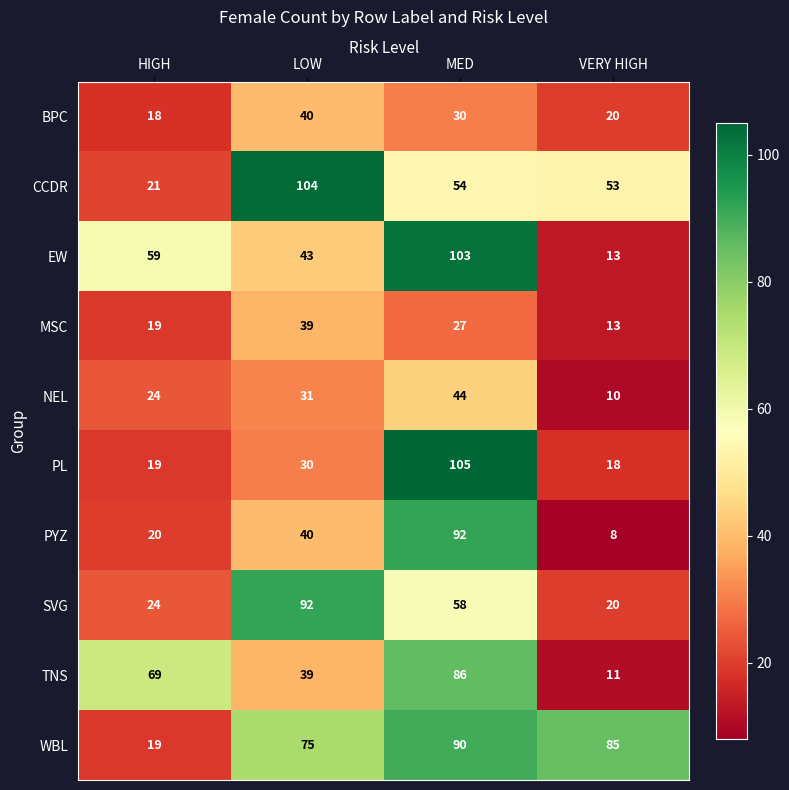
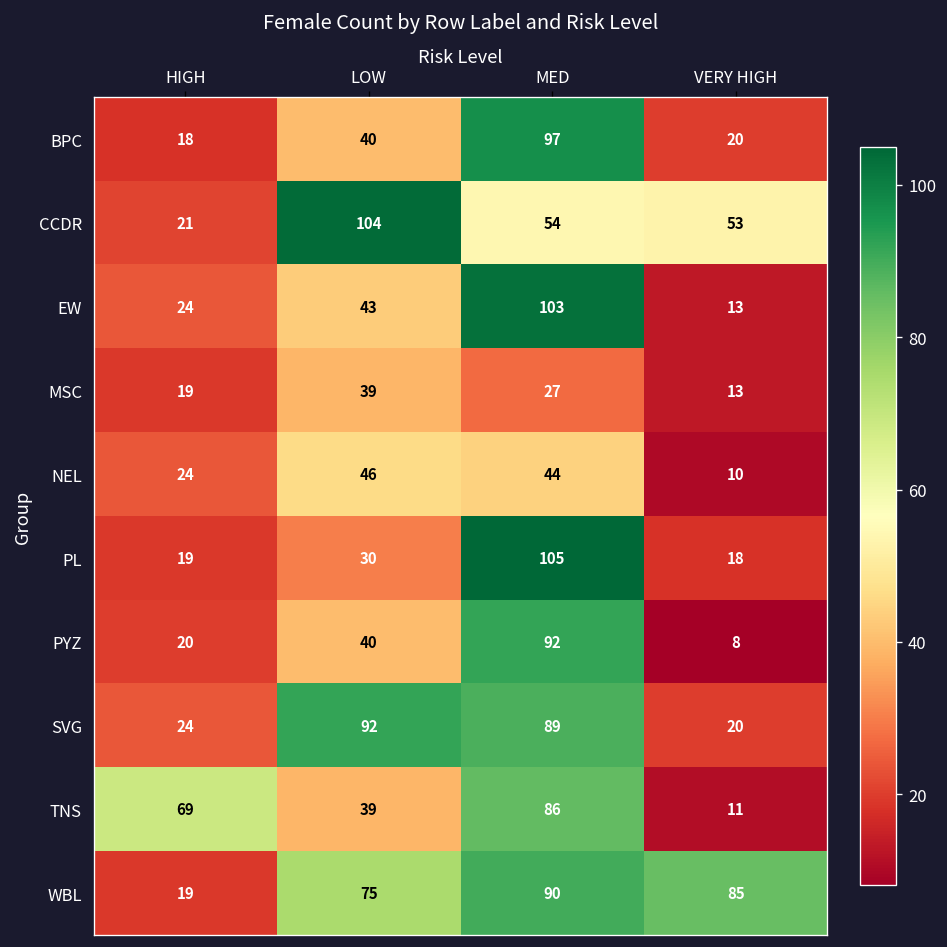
  {
    "BPC": {
      "HIGH": 18,
      "LOW": 40,
-     "MED": 30,
+     "MED": 97,
      "VERY HIGH": 20
    },
    "CCDR": {
      "HIGH": 21,
      "LOW": 104,
      "MED": 54,
      "VERY HIGH": 53
    },
    "EW": {
-     "HIGH": 59,
+     "HIGH": 24,
      "LOW": 43,
      "MED": 103,
      "VERY HIGH": 13
    },
    "MSC": {
      "HIGH": 19,
      "LOW": 39,
      "MED": 27,
      "VERY HIGH": 13
    },
    "NEL": {
      "HIGH": 24,
-     "LOW": 31,
+     "LOW": 46,
      "MED": 44,
      "VERY HIGH": 10
    },
    "PL": {
      "HIGH": 19,
      "LOW": 30,
      "MED": 105,
      "VERY HIGH": 18
    },
    "PYZ": {
      "HIGH": 20,
      "LOW": 40,
      "MED": 92,
      "VERY HIGH": 8
    },
    "SVG": {
      "HIGH": 24,
      "LOW": 92,
-     "MED": 58,
+     "MED": 89,
      "VERY HIGH": 20
    },
    "TNS": {
      "HIGH": 69,
      "LOW": 39,
      "MED": 86,
      "VERY HIGH": 11
    },
    "WBL": {
      "HIGH": 19,
      "LOW": 75,
      "MED": 90,
      "VERY HIGH": 85
    }
  }
